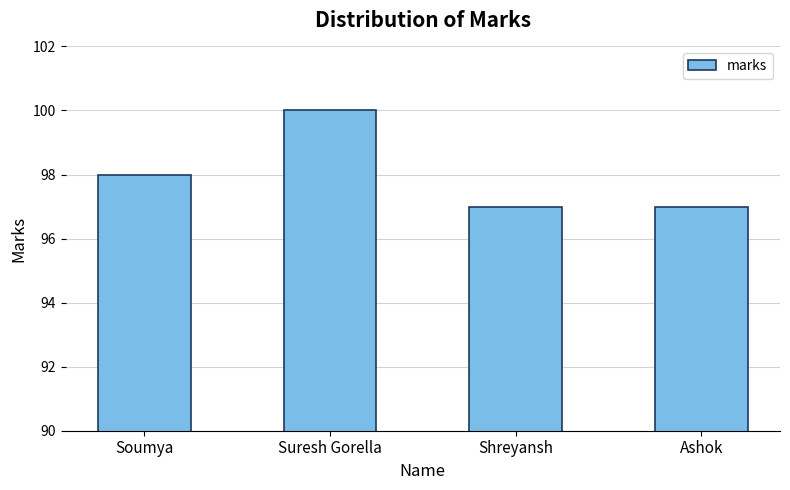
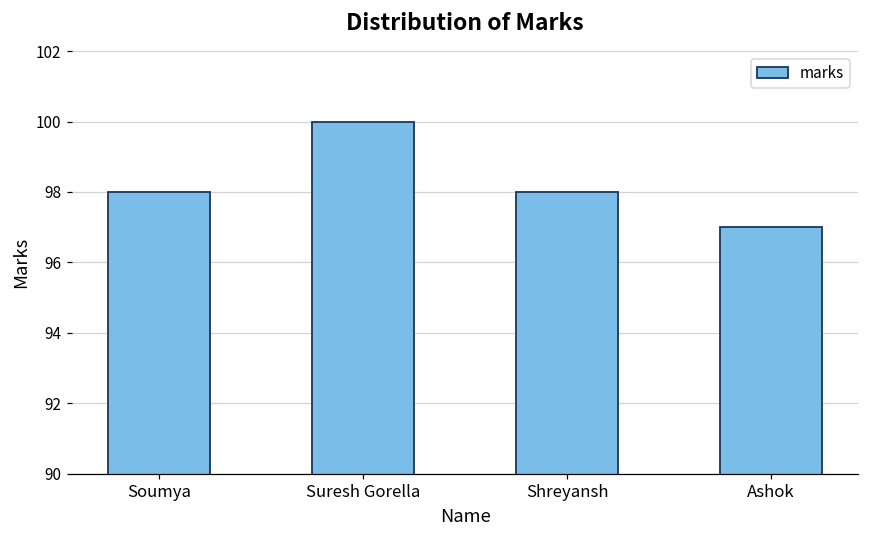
  {
    "Soumya": 98,
    "Suresh Gorella": 100,
-   "Shreyansh": 97,
+   "Shreyansh": 98,
    "Ashok": 97
  }
